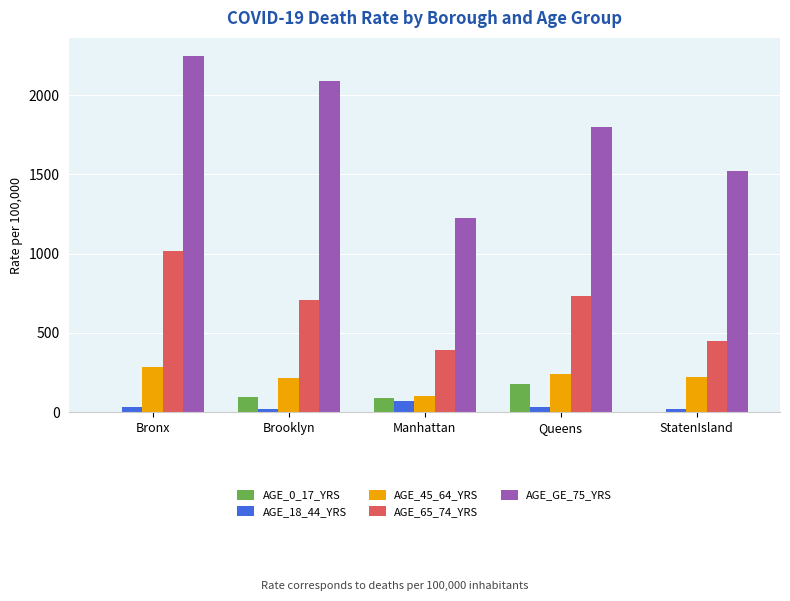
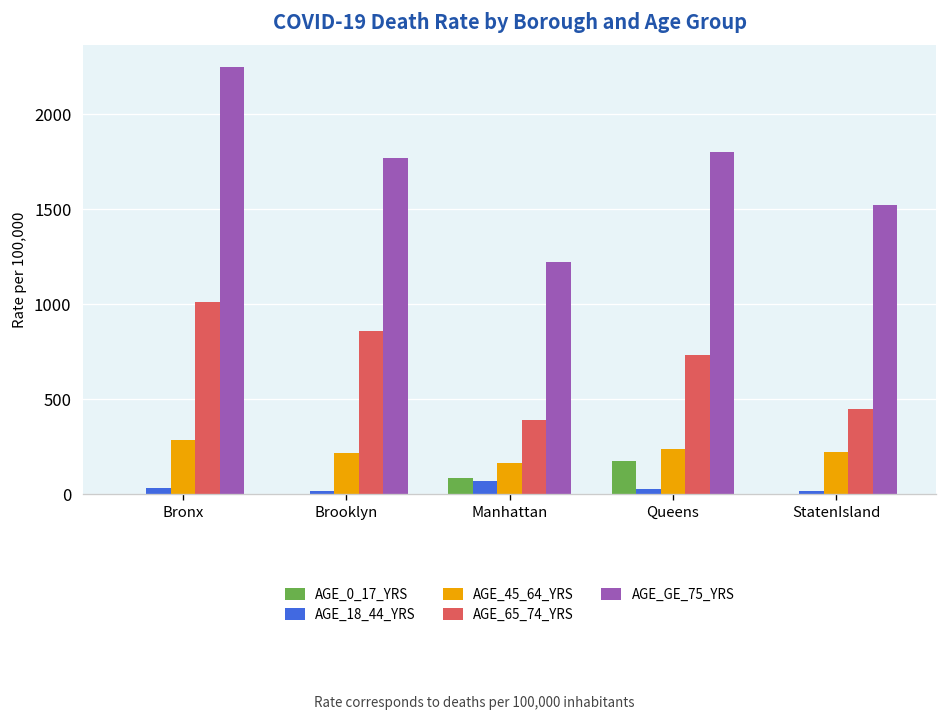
  {
    "AGE_0_17_YRS": {
-     "Brooklyn": 90,
+     "Brooklyn": 0,
      "Manhattan": 90,
      "Queens": 180,
      "StatenIsland": 0
    },
    "AGE_18_44_YRS": {
      "Bronx": 30,
      "Brooklyn": 20,
      "Manhattan": 70,
      "Queens": 30,
      "StatenIsland": 20
    },
    "AGE_45_64_YRS": {
      "Bronx": 280,
      "Brooklyn": 220,
-     "Manhattan": 100,
+     "Manhattan": 170,
      "Queens": 240,
      "StatenIsland": 220
    },
    "AGE_65_74_YRS": {
      "Bronx": 1010,
-     "Brooklyn": 710,
+     "Brooklyn": 860,
      "Manhattan": 390,
      "Queens": 730,
      "StatenIsland": 450
    },
    "AGE_GE_75_YRS": {
      "Bronx": 2250,
-     "Brooklyn": 2090,
+     "Brooklyn": 1770,
      "Manhattan": 1220,
      "Queens": 1800,
      "StatenIsland": 1520
    }
  }
